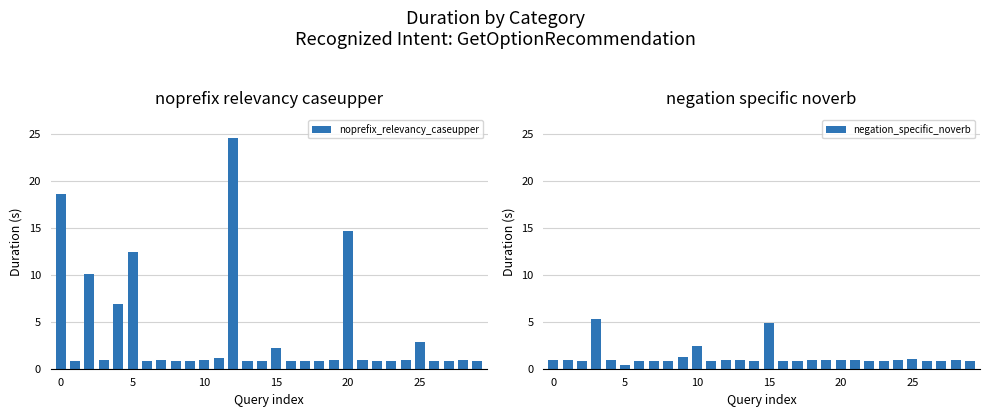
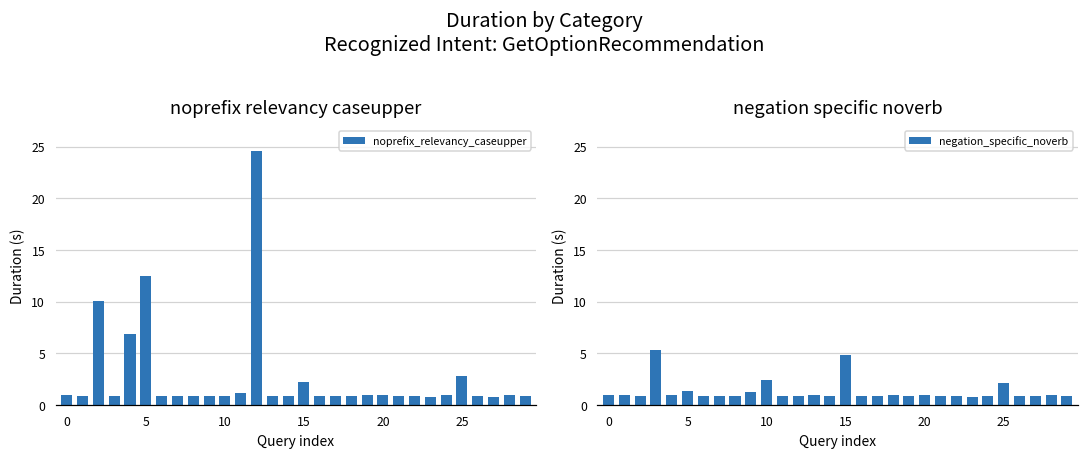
  {
    "noprefix relevancy caseupper": {
-     "0": 19,
+     "0": 1,
      "5": 12,
      "10": 1,
      "15": 2,
-     "20": 15,
+     "20": 1,
      "25": 3
    },
    "negation specific noverb": {
      "0": 1,
-     "5": 0,
+     "5": 1,
      "10": 2,
      "15": 5,
      "20": 1,
-     "25": 1
+     "25": 2
    }
  }
